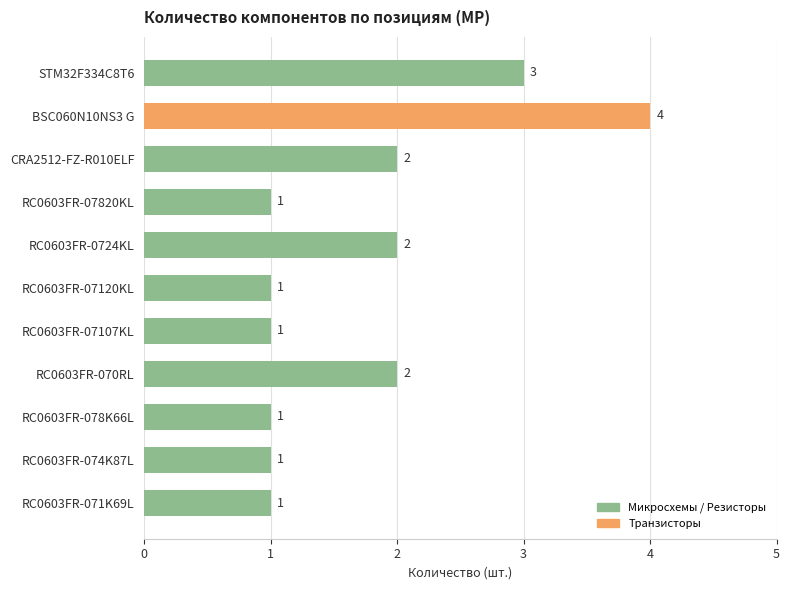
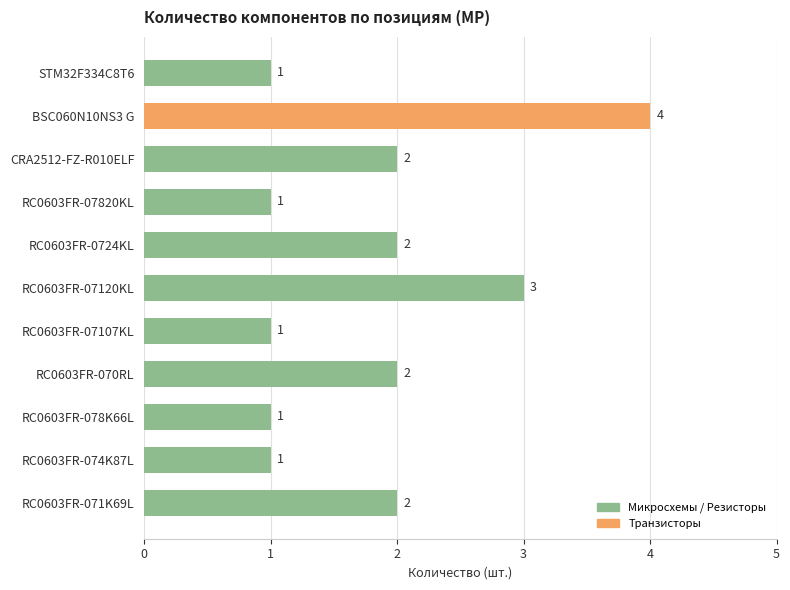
  {
-   "STM32F334C8T6": 3,
+   "STM32F334C8T6": 1,
    "BSC060N10NS3 G": 4,
    "CRA2512-FZ-R010ELF": 2,
    "RC0603FR-07820KL": 1,
    "RC0603FR-0724KL": 2,
-   "RC0603FR-07120KL": 1,
+   "RC0603FR-07120KL": 3,
    "RC0603FR-07107KL": 1,
    "RC0603FR-070RL": 2,
    "RC0603FR-078K66L": 1,
    "RC0603FR-074K87L": 1,
-   "RC0603FR-071K69L": 1
+   "RC0603FR-071K69L": 2
  }
